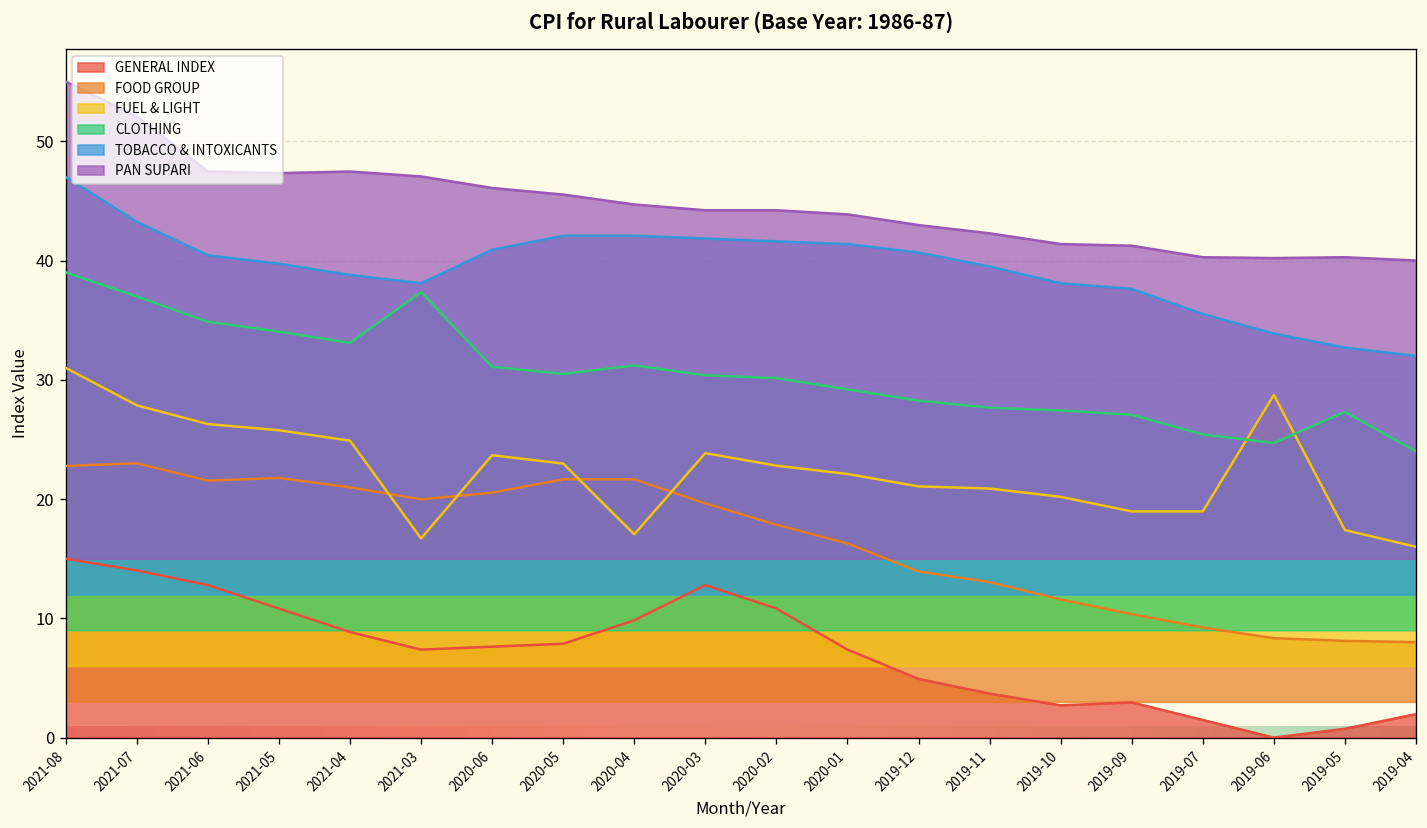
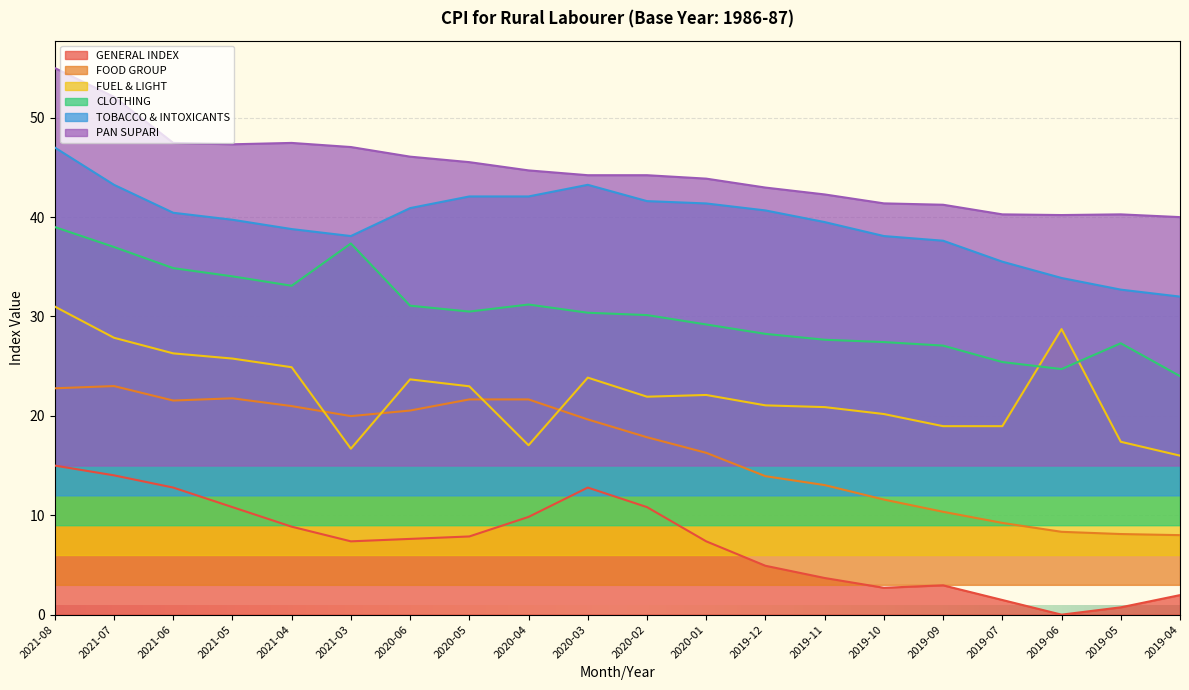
  {
    "FUEL & LIGHT": {
      "2021-08": 31,
      "2021-07": 28,
      "2021-06": 26,
      "2021-05": 26,
      "2021-04": 25,
      "2021-03": 17,
      "2020-06": 24,
      "2020-05": 23,
      "2020-04": 17,
      "2020-03": 24,
-     "2020-02": 23,
+     "2020-02": 22,
      "2020-01": 22,
      "2019-12": 21,
      "2019-11": 21,
      "2019-10": 20,
      "2019-09": 19,
      "2019-07": 19,
      "2019-06": 29,
      "2019-05": 17,
      "2019-04": 16
    },
    "CLOTHING": {
      "2021-08": 39,
      "2021-07": 37,
      "2021-06": 35,
      "2021-05": 34,
      "2021-04": 33,
      "2021-03": 37,
      "2020-06": 31,
      "2020-05": 30,
      "2020-04": 31,
      "2020-03": 30,
      "2020-02": 30,
      "2020-01": 29,
      "2019-12": 28,
      "2019-11": 28,
      "2019-10": 27,
      "2019-09": 27,
      "2019-07": 25,
      "2019-06": 25,
      "2019-05": 27,
      "2019-04": 24
    },
    "TOBACCO & INTOXICANTS": {
      "2021-08": 47,
      "2021-07": 43,
      "2021-06": 40,
      "2021-05": 40,
      "2021-04": 39,
      "2021-03": 38,
      "2020-06": 41,
      "2020-05": 42,
      "2020-04": 42,
-     "2020-03": 42,
+     "2020-03": 43,
      "2020-02": 42,
      "2020-01": 41,
      "2019-12": 41,
      "2019-11": 40,
      "2019-10": 38,
      "2019-09": 38,
      "2019-07": 36,
      "2019-06": 34,
      "2019-05": 33,
      "2019-04": 32
    },
    "PAN SUPARI": {
      "2021-08": 55,
      "2021-05": 47,
      "2021-04": 47,
      "2021-03": 47,
      "2020-06": 46,
      "2020-05": 46,
      "2020-04": 45,
      "2020-03": 44,
      "2020-02": 44,
      "2020-01": 44,
      "2019-12": 43,
      "2019-11": 42,
      "2019-10": 41,
      "2019-09": 41,
      "2019-07": 40,
      "2019-06": 40,
      "2019-05": 40,
      "2019-04": 40
    }
  }
